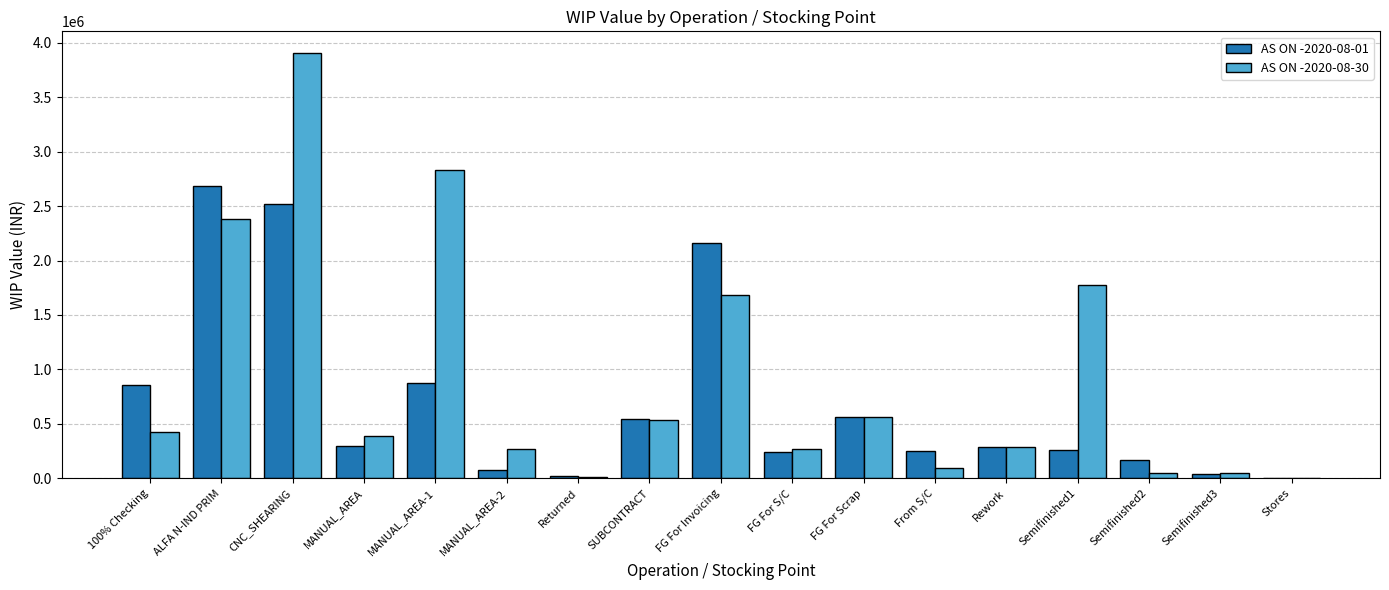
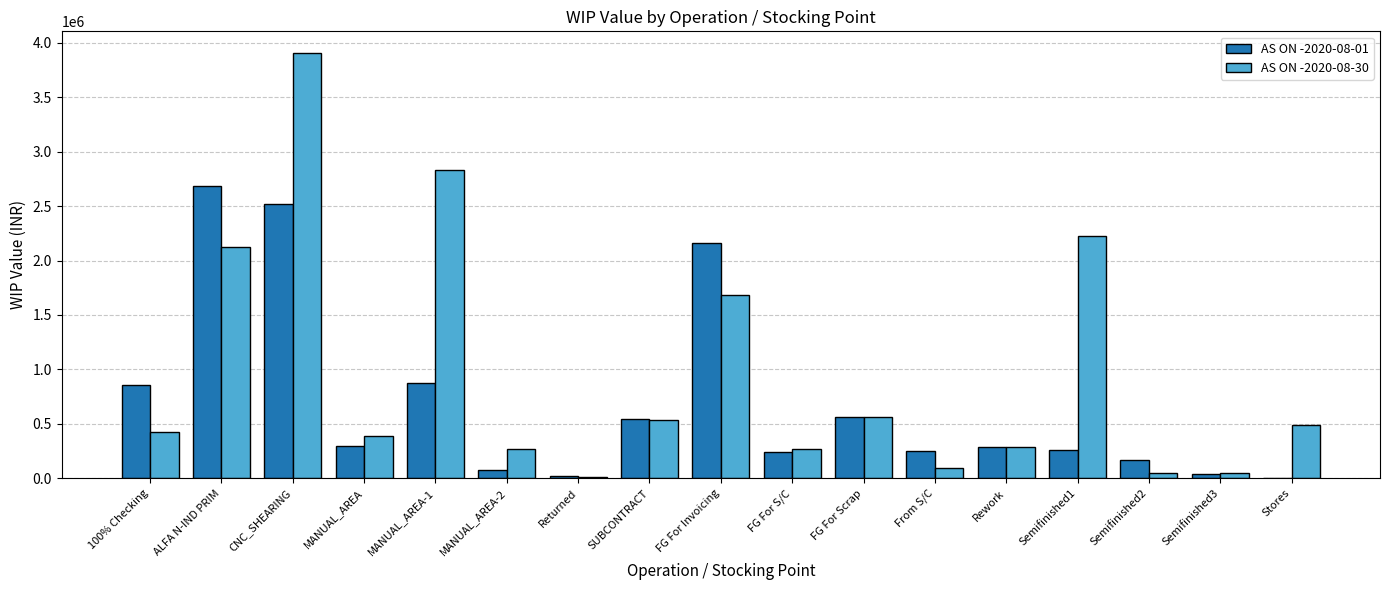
  {
    "AS ON -2020-08-01": {
      "100% Checking": 860000,
      "ALFA N-IND PRIM": 2690000,
      "CNC_SHEARING": 2520000,
      "MANUAL_AREA": 300000,
      "MANUAL_AREA-1": 880000,
      "MANUAL_AREA-2": 80000,
      "SUBCONTRACT": 550000,
      "FG For Invoicing": 2160000,
      "FG For S/C": 240000,
      "FG For Scrap": 560000,
      "From S/C": 250000,
      "Rework": 280000,
      "Semifinished1": 260000,
      "Semifinished2": 170000,
      "Semifinished3": 40000
    },
    "AS ON -2020-08-30": {
      "100% Checking": 420000,
-     "ALFA N-IND PRIM": 2380000,
+     "ALFA N-IND PRIM": 2120000,
      "CNC_SHEARING": 3910000,
      "MANUAL_AREA": 390000,
      "MANUAL_AREA-1": 2830000,
      "MANUAL_AREA-2": 270000,
      "SUBCONTRACT": 530000,
      "FG For Invoicing": 1680000,
      "FG For S/C": 270000,
      "FG For Scrap": 560000,
      "From S/C": 100000,
      "Rework": 280000,
-     "Semifinished1": 1770000,
+     "Semifinished1": 2220000,
      "Semifinished2": 50000,
      "Semifinished3": 50000,
-     "Stores": 0
+     "Stores": 490000
    }
  }
